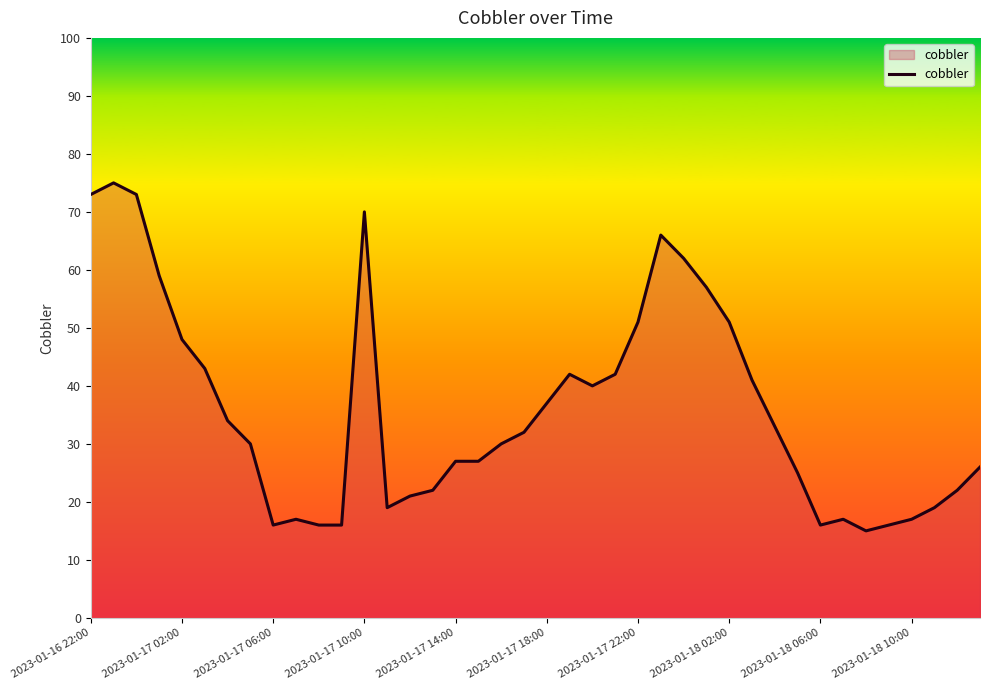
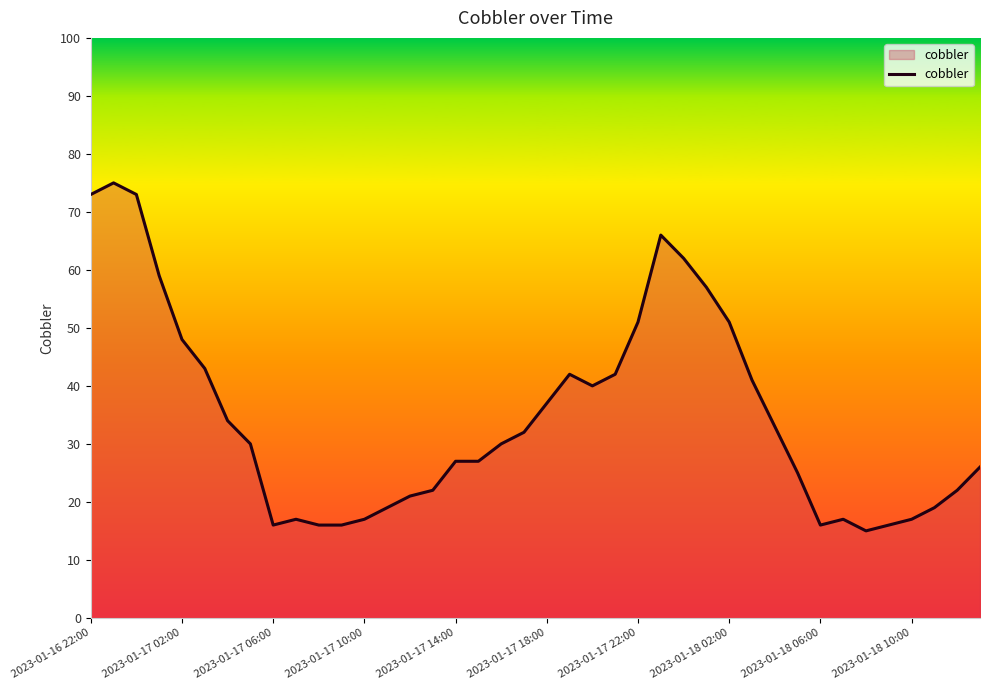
  {
    "2023-01-16 22:00": 73,
    "2023-01-17 02:00": 48,
    "2023-01-17 06:00": 16,
-   "2023-01-17 10:00": 70,
+   "2023-01-17 10:00": 17,
    "2023-01-17 14:00": 27,
    "2023-01-17 18:00": 37,
    "2023-01-17 22:00": 51,
    "2023-01-18 02:00": 51,
    "2023-01-18 06:00": 16,
    "2023-01-18 10:00": 17
  }
